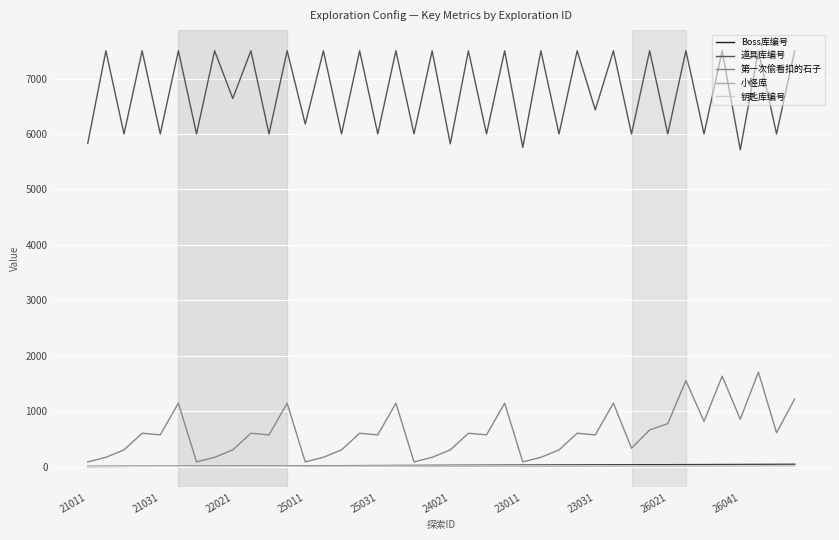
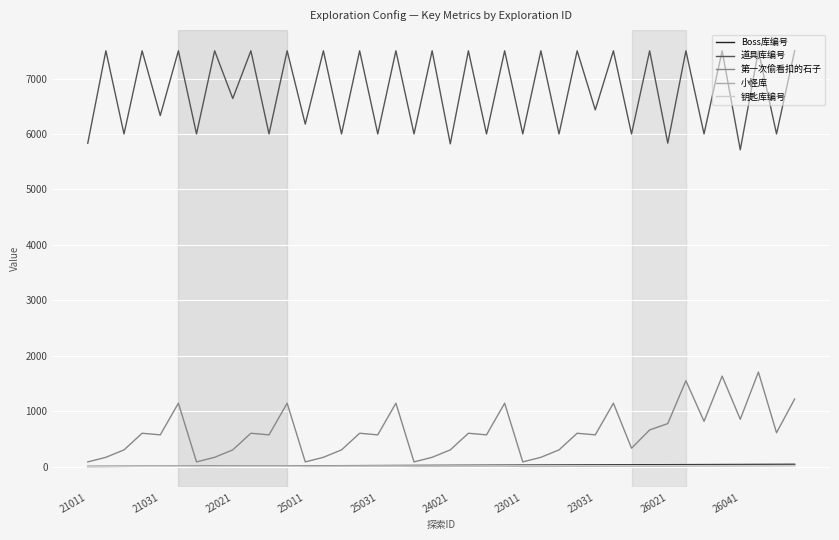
  {
    "道具库编号": {
      "21011": 5800,
-     "21031": 6000,
+     "21031": 6300,
      "22021": 6600,
      "25011": 6200,
      "25031": 6000,
      "24021": 5800,
-     "23011": 5800,
+     "23011": 6000,
      "23031": 6400,
-     "26021": 6000,
+     "26021": 5800,
      "26041": 5700
    }
  }
